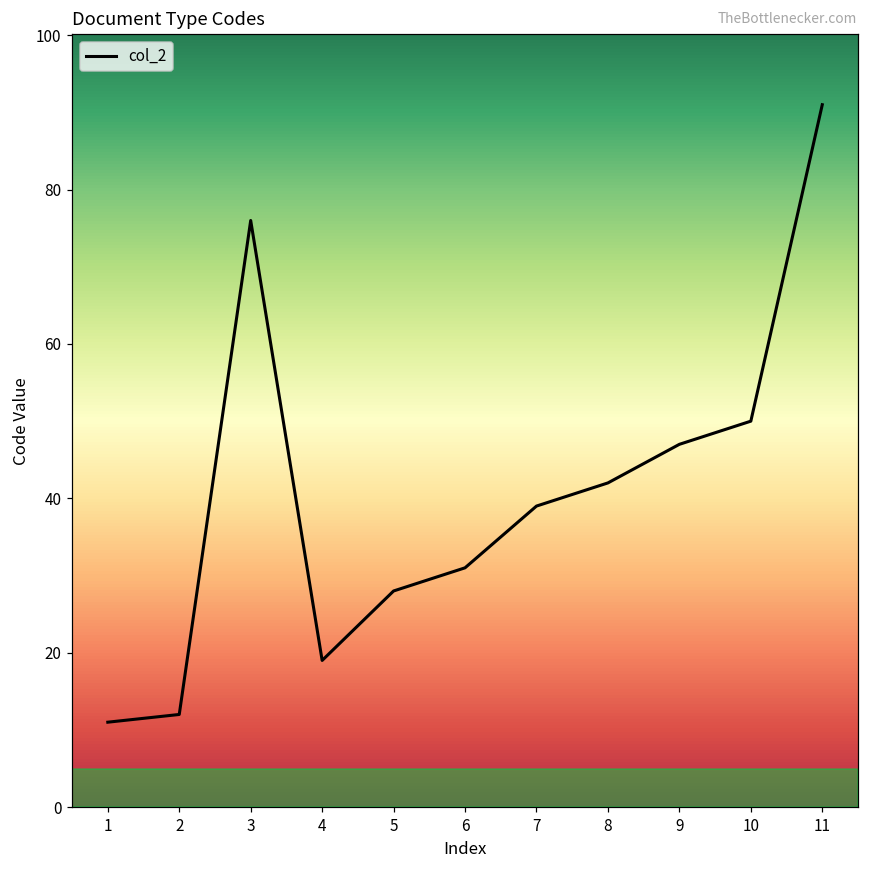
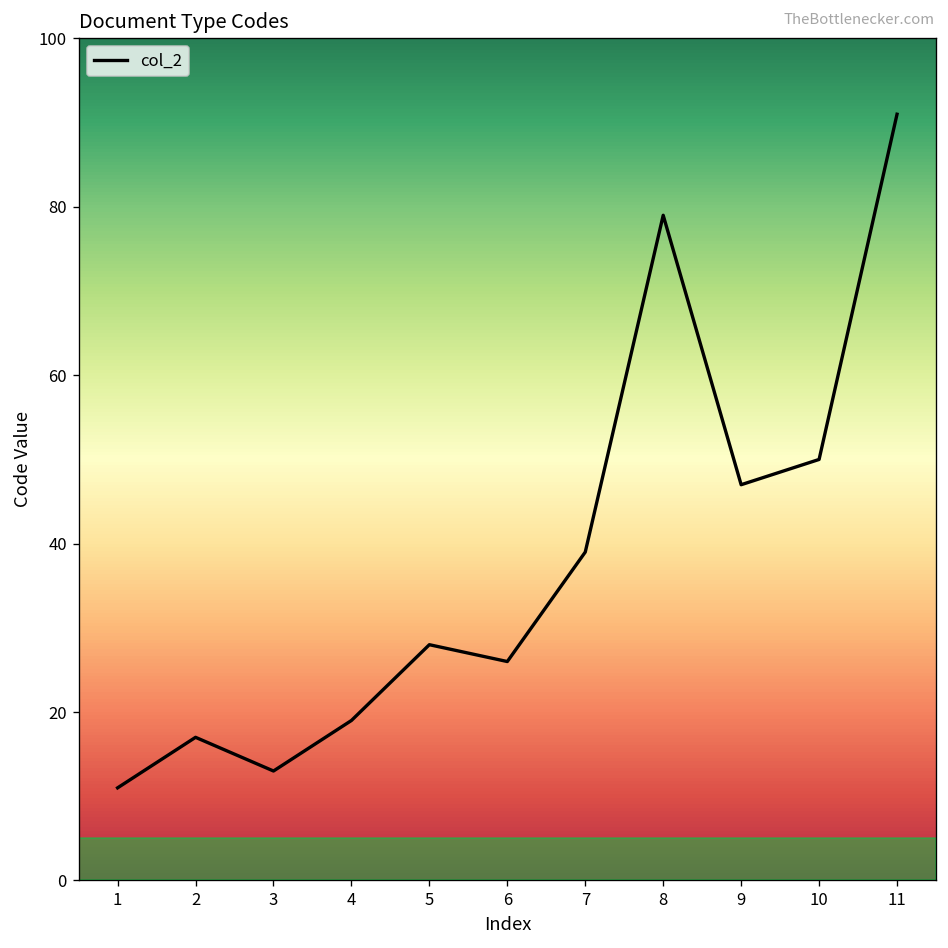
  {
    "1": 11,
-   "2": 12,
-   "3": 76,
+   "2": 17,
+   "3": 13,
    "4": 19,
    "5": 28,
-   "6": 31,
+   "6": 26,
    "7": 39,
-   "8": 42,
+   "8": 79,
    "9": 47,
    "10": 50,
    "11": 91
  }
